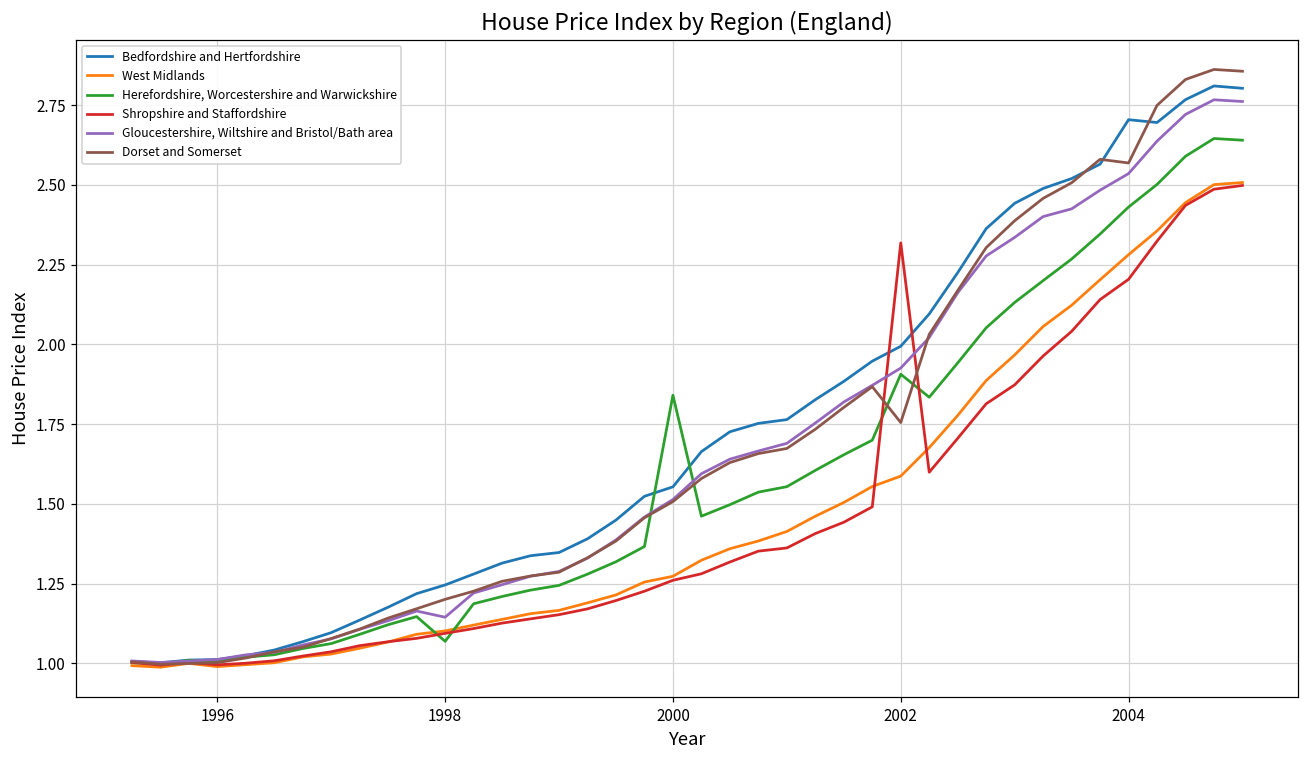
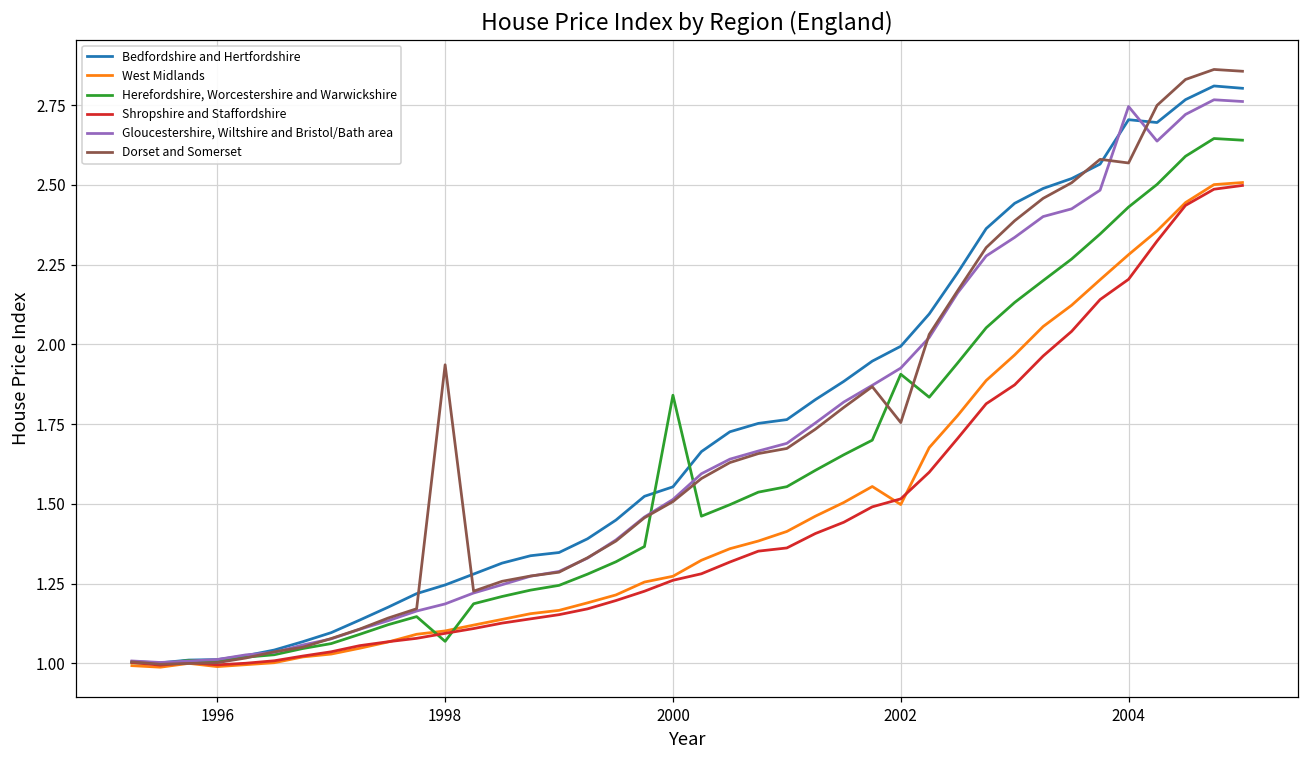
  {
    "Bedfordshire and Hertfordshire": {
      "1998": 1.25,
      "2000": 1.55,
      "2002": 1.99,
      "2004": 2.70
    },
    "West Midlands": {
      "2000": 1.27,
-     "2002": 1.59,
+     "2002": 1.50,
      "2004": 2.28
    },
    "Herefordshire, Worcestershire and Warwickshire": {
      "1998": 1.07,
      "2000": 1.84,
      "2002": 1.91,
      "2004": 2.43
    },
    "Shropshire and Staffordshire": {
      "2000": 1.26,
-     "2002": 2.32,
+     "2002": 1.52,
      "2004": 2.20
    },
    "Gloucestershire, Wiltshire and Bristol/Bath area": {
-     "1998": 1.14,
+     "1998": 1.19,
      "2002": 1.93,
-     "2004": 2.54
+     "2004": 2.75
    },
    "Dorset and Somerset": {
-     "1998": 1.20,
+     "1998": 1.94,
      "2002": 1.75,
      "2004": 2.57
    }
  }
